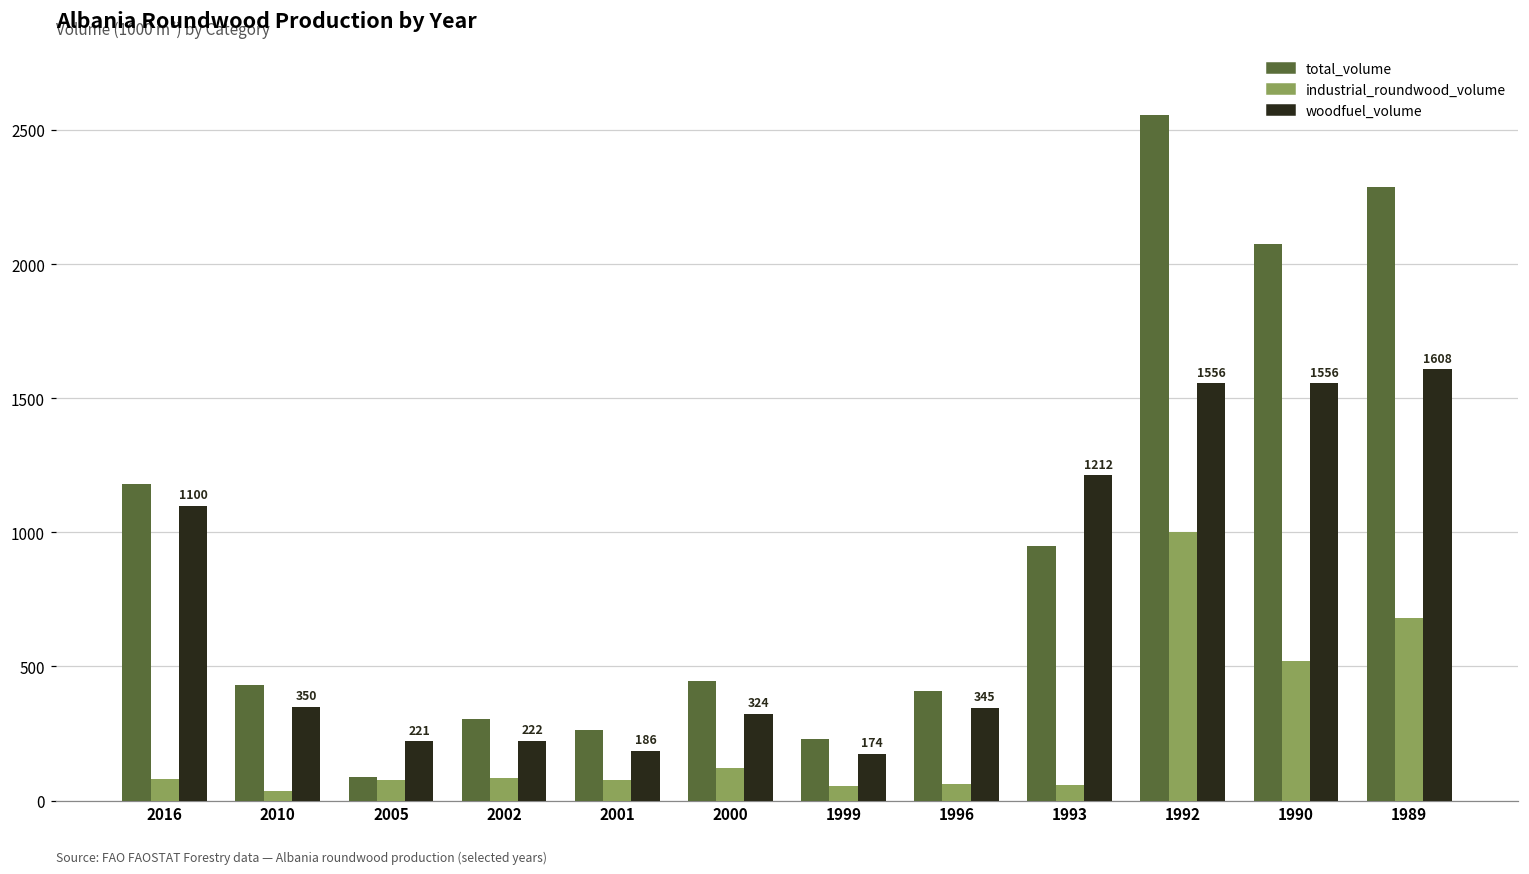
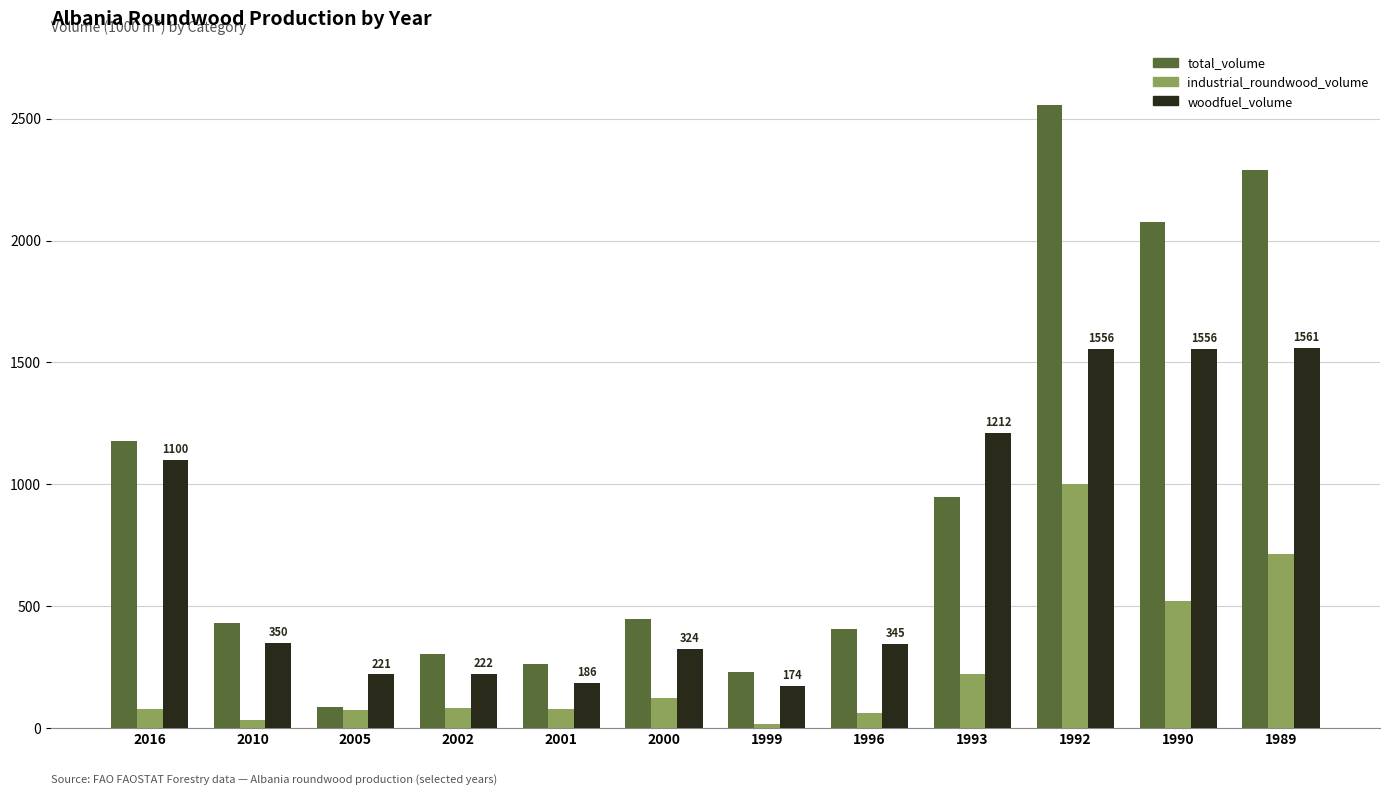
  {
    "total_volume": {
      "2016": 1180,
      "2010": 430,
      "2005": 90,
      "2002": 300,
      "2001": 260,
      "2000": 450,
      "1999": 230,
      "1996": 410,
      "1993": 950,
      "1992": 2560,
      "1990": 2080,
      "1989": 2290
    },
    "industrial_roundwood_volume": {
      "2016": 80,
      "2010": 40,
      "2005": 80,
      "2002": 80,
      "2001": 80,
      "2000": 120,
-     "1999": 60,
+     "1999": 20,
      "1996": 60,
-     "1993": 60,
+     "1993": 220,
      "1992": 1000,
      "1990": 520,
-     "1989": 680
+     "1989": 720
    },
    "woodfuel_volume": {
      "2016": 1100,
      "2010": 350,
      "2005": 221,
      "2002": 222,
      "2000": 324,
      "1999": 174,
      "1996": 345,
      "1993": 1212,
      "1992": 1556,
      "1990": 1556,
-     "1989": 1608
+     "1989": 1561
    }
  }
